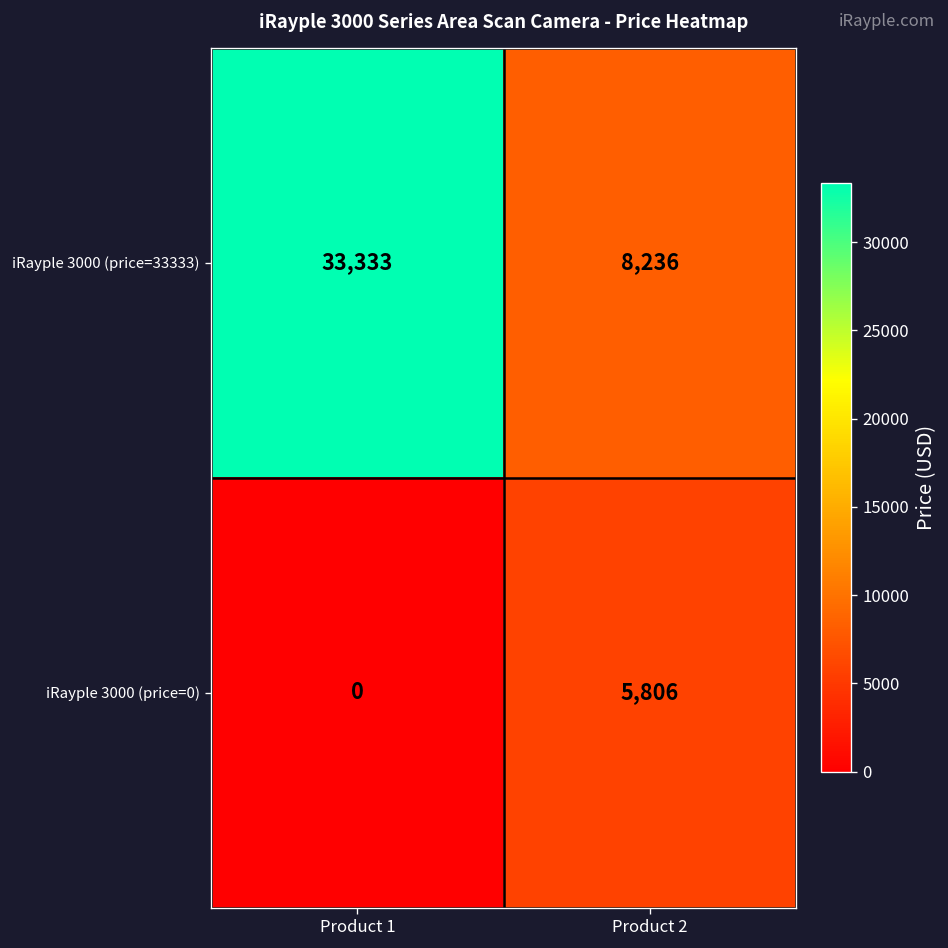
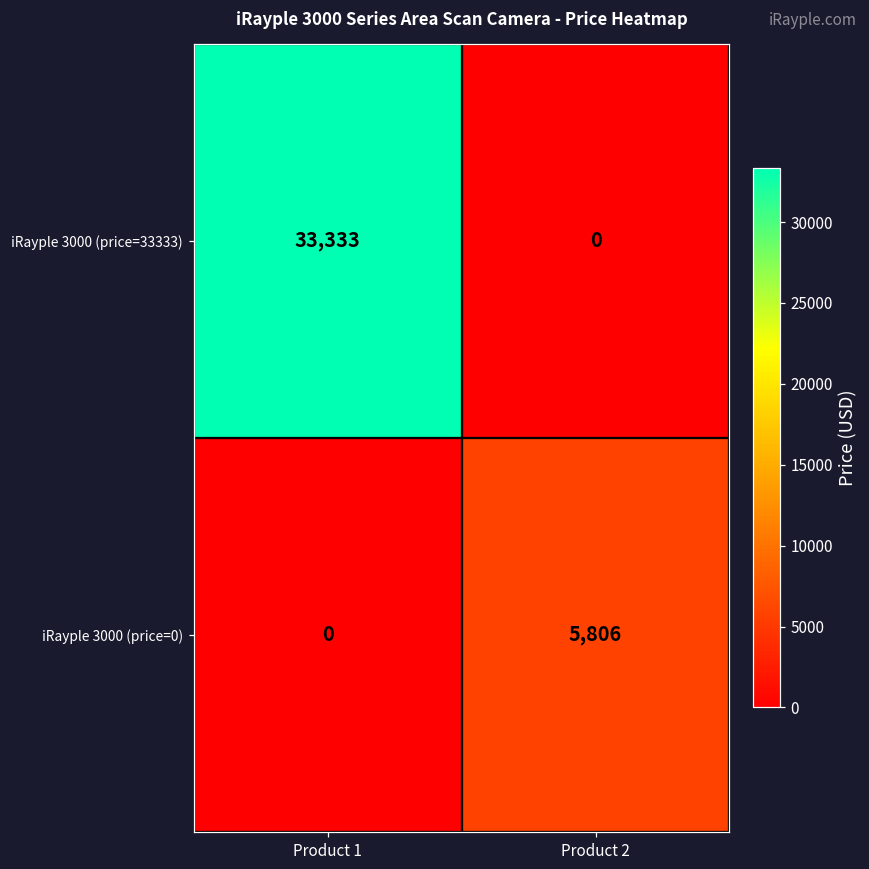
  {
    "iRayple 3000 (price=33333)": {
      "Product 1": "33,333",
-     "Product 2": "8,236"
+     "Product 2": "0"
    },
    "iRayple 3000 (price=0)": {
      "Product 1": "0",
      "Product 2": "5,806"
    }
  }
